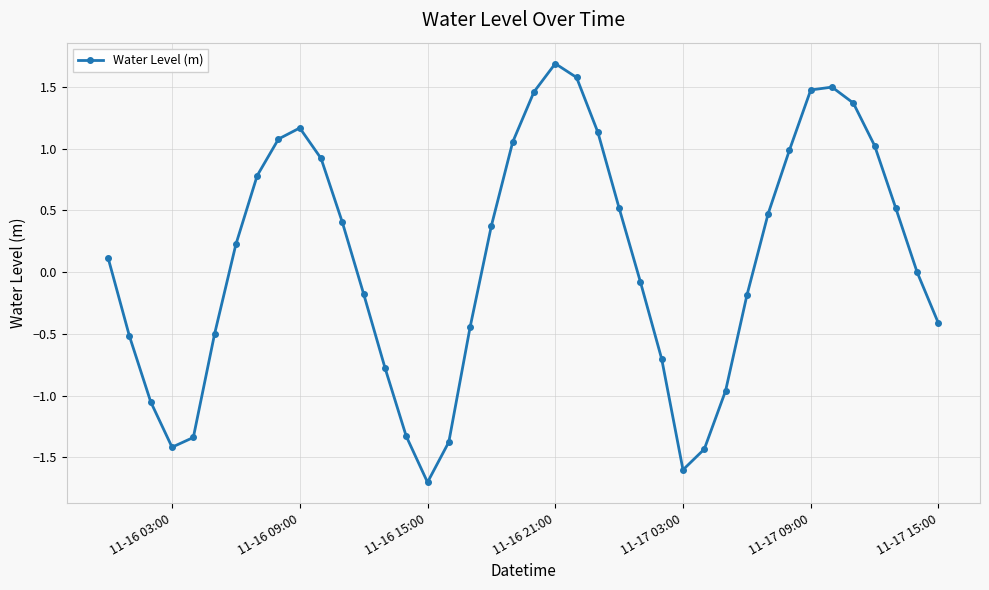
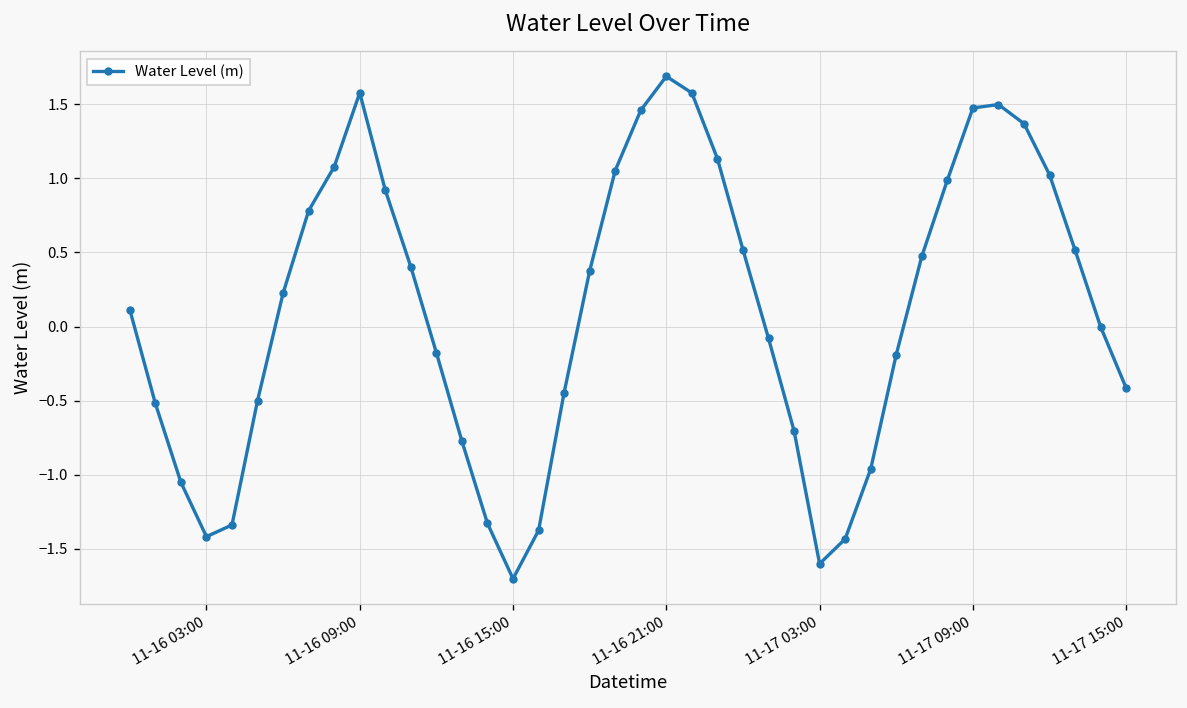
  {
    "11-16 03:00": -1.42,
-   "11-16 09:00": 1.17,
+   "11-16 09:00": 1.58,
    "11-16 15:00": -1.70,
    "11-16 21:00": 1.69,
    "11-17 03:00": -1.60,
    "11-17 09:00": 1.48,
    "11-17 15:00": -0.42
  }
